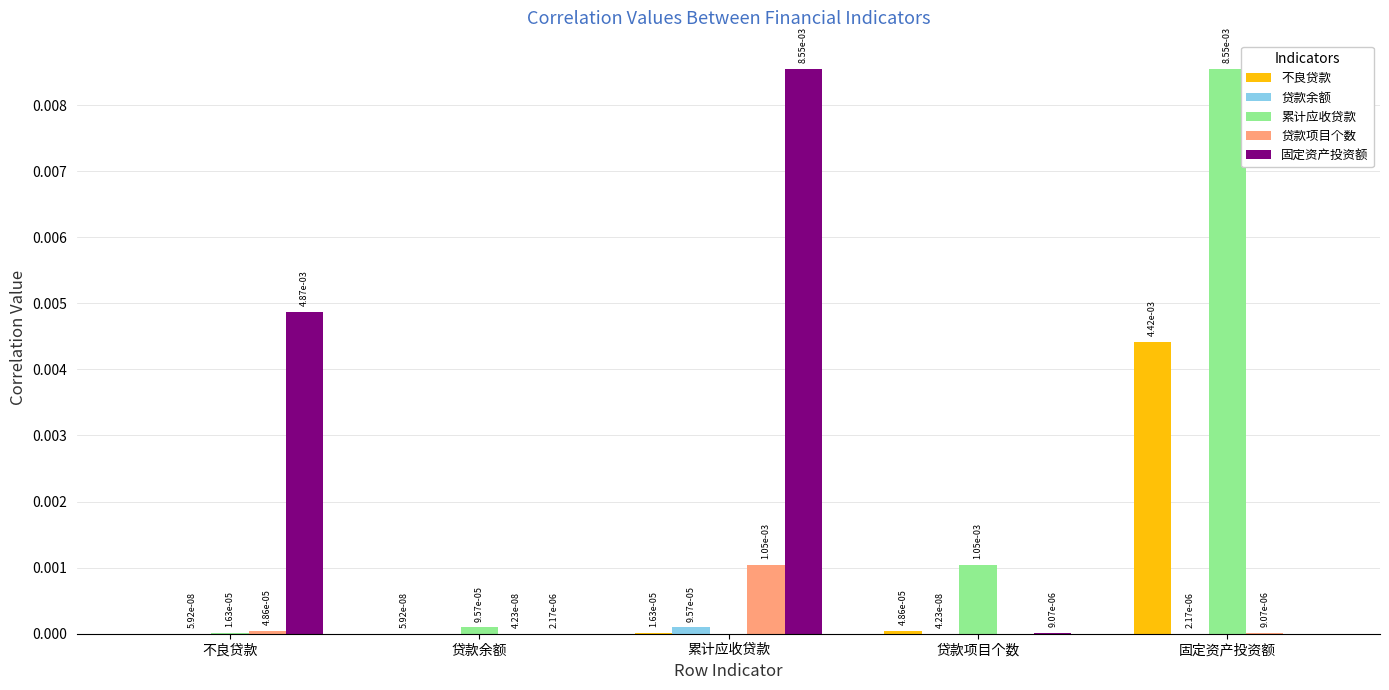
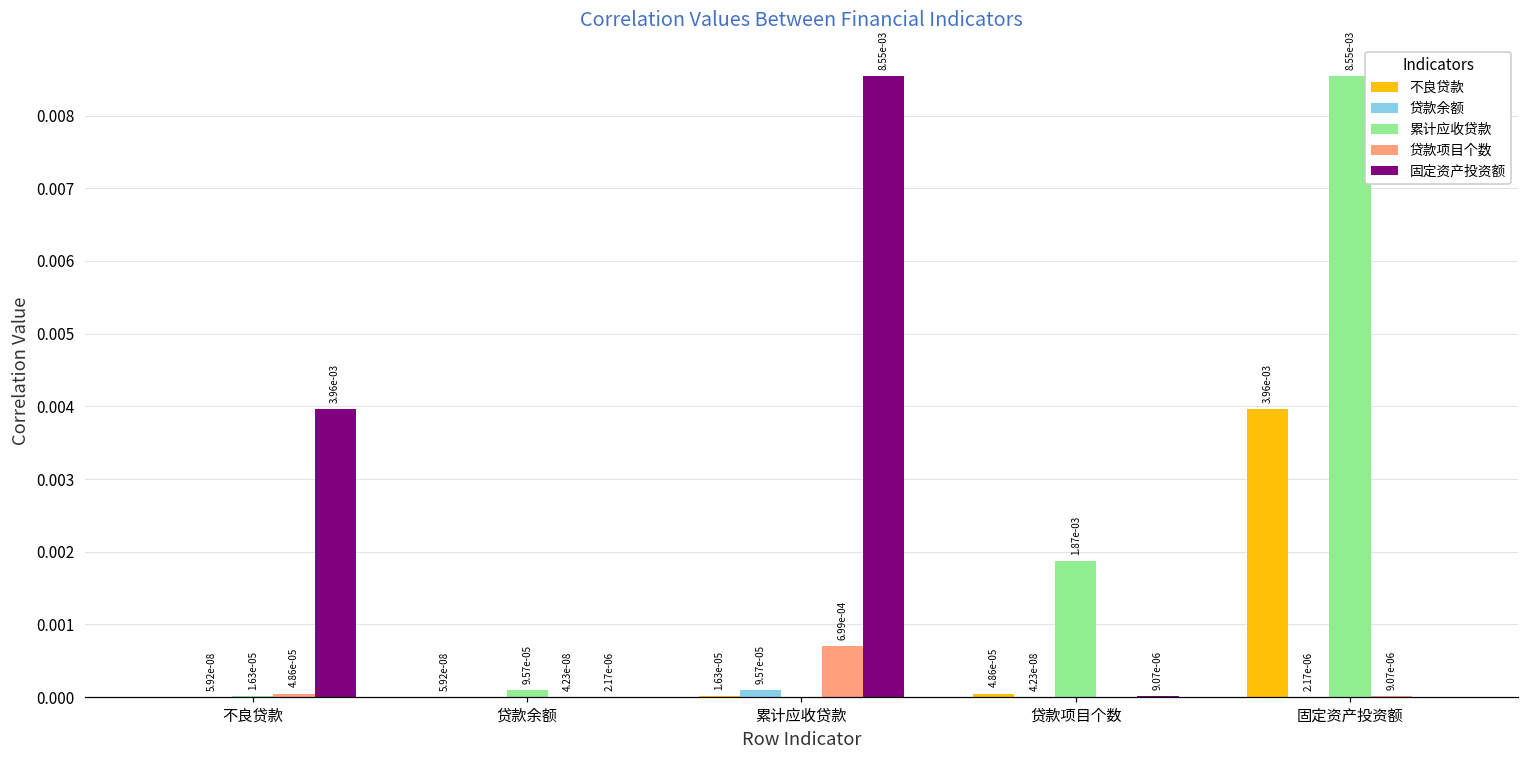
  {
    "不良贷款": {
      "贷款余额": "5.92e-08",
      "累计应收贷款": "1.63e-05",
      "贷款项目个数": "4.86e-05",
-     "固定资产投资额": "4.42e-03"
+     "固定资产投资额": "3.96e-03"
    },
    "贷款余额": {
      "不良贷款": "5.92e-08",
      "累计应收贷款": "9.57e-05",
      "贷款项目个数": "4.23e-08",
      "固定资产投资额": "2.17e-06"
    },
    "累计应收贷款": {
      "不良贷款": "1.63e-05",
      "贷款余额": "9.57e-05",
-     "贷款项目个数": "1.05e-03",
+     "贷款项目个数": "1.87e-03",
      "固定资产投资额": "8.55e-03"
    },
    "贷款项目个数": {
      "不良贷款": "4.86e-05",
      "贷款余额": "4.23e-08",
-     "累计应收贷款": "1.05e-03",
+     "累计应收贷款": "6.99e-04",
      "固定资产投资额": "9.07e-06"
    },
    "固定资产投资额": {
-     "不良贷款": "4.87e-03",
+     "不良贷款": "3.96e-03",
      "贷款余额": "2.17e-06",
      "累计应收贷款": "8.55e-03",
      "贷款项目个数": "9.07e-06"
    }
  }
